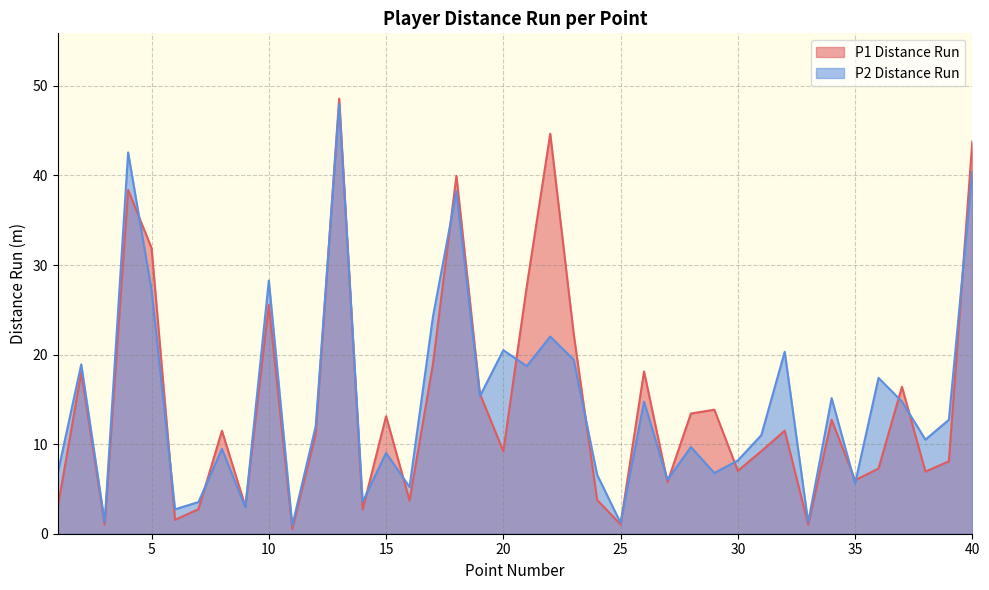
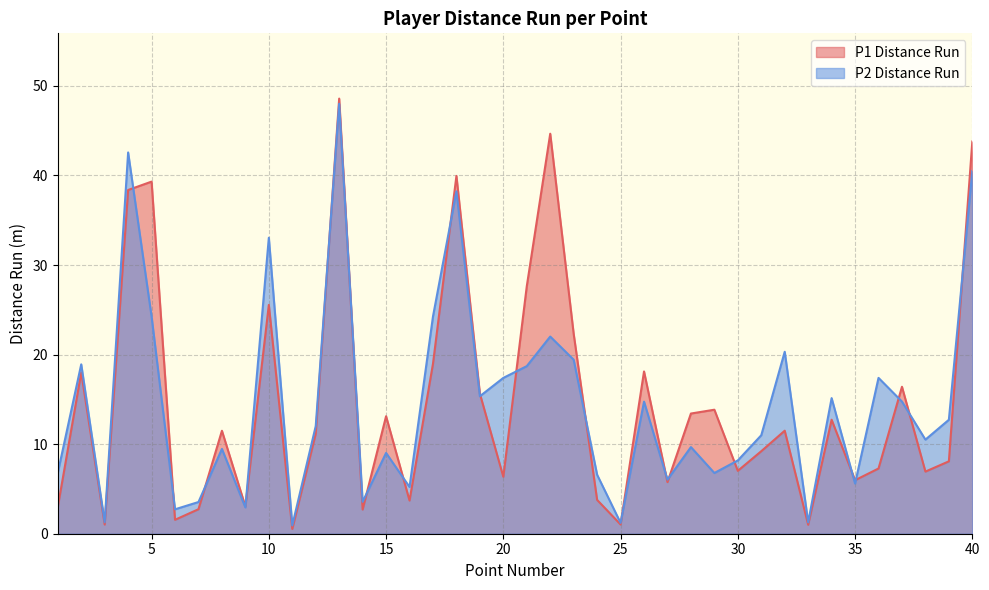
  {
    "P1 Distance Run": {
-     "5": 32,
+     "5": 39,
      "10": 26,
      "15": 13,
-     "20": 9,
+     "20": 6,
      "30": 7,
      "35": 6,
      "40": 44
    },
    "P2 Distance Run": {
-     "5": 27,
-     "10": 28,
+     "5": 24,
+     "10": 33,
      "15": 9,
-     "20": 20,
+     "20": 17,
      "30": 8,
      "35": 6,
      "40": 41
    }
  }
